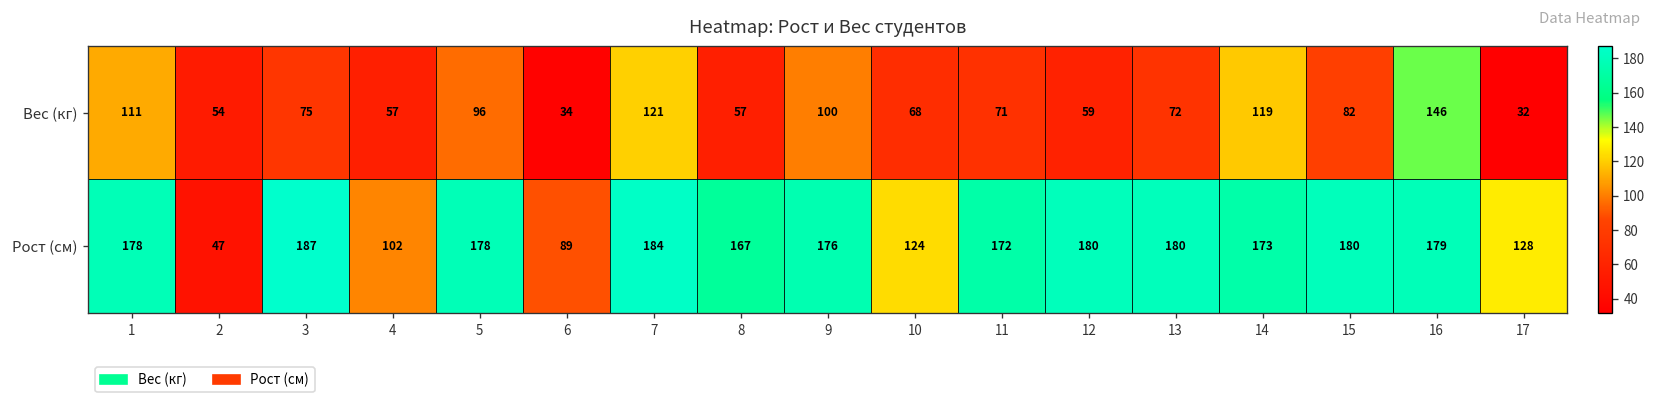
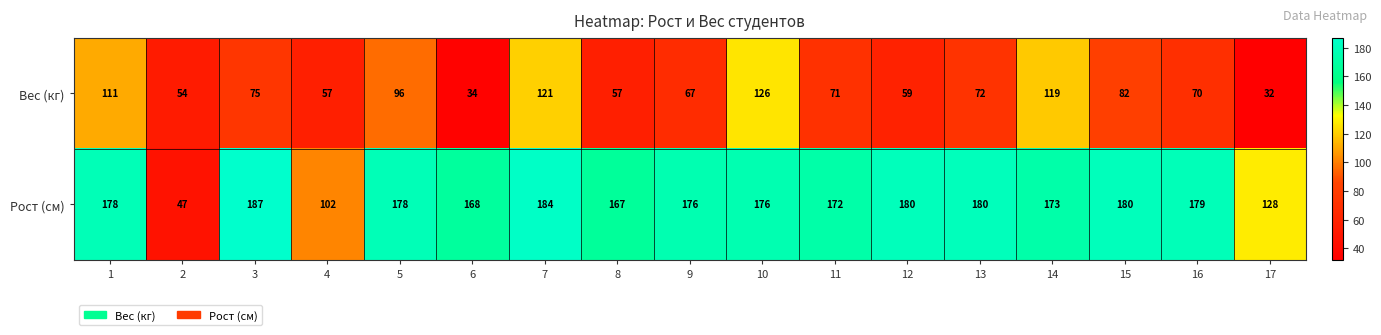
  {
    "Вес (кг)": {
      "1": 111,
      "2": 54,
      "3": 75,
      "4": 57,
      "5": 96,
      "6": 34,
      "7": 121,
      "8": 57,
-     "9": 100,
-     "10": 68,
+     "9": 67,
+     "10": 126,
      "11": 71,
      "12": 59,
      "13": 72,
      "14": 119,
      "15": 82,
-     "16": 146,
+     "16": 70,
      "17": 32
    },
    "Рост (см)": {
      "1": 178,
      "2": 47,
      "3": 187,
      "4": 102,
      "5": 178,
-     "6": 89,
+     "6": 168,
      "7": 184,
      "8": 167,
      "9": 176,
-     "10": 124,
+     "10": 176,
      "11": 172,
      "12": 180,
      "13": 180,
      "14": 173,
      "15": 180,
      "16": 179,
      "17": 128
    }
  }
